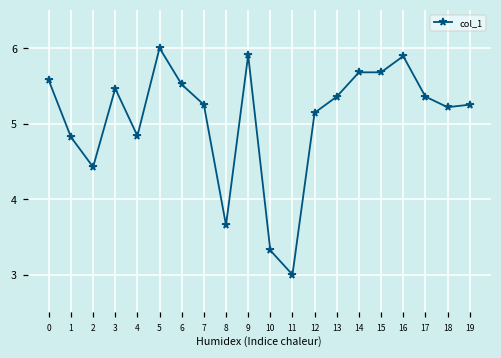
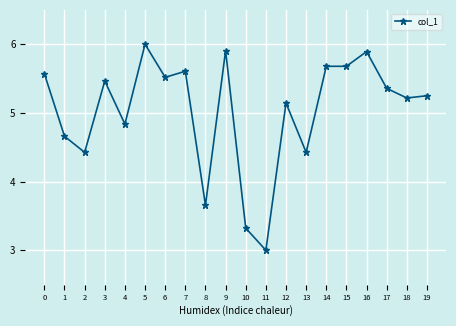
  {
    "0": 5.6,
-   "1": 4.8,
+   "1": 4.7,
    "2": 4.4,
    "3": 5.5,
    "4": 4.8,
    "5": 6.0,
    "6": 5.5,
-   "7": 5.2,
+   "7": 5.6,
    "8": 3.7,
    "9": 5.9,
    "10": 3.3,
    "11": 3.0,
    "12": 5.1,
-   "13": 5.4,
+   "13": 4.4,
    "14": 5.7,
    "15": 5.7,
    "16": 5.9,
    "17": 5.4,
    "18": 5.2,
    "19": 5.2
  }
